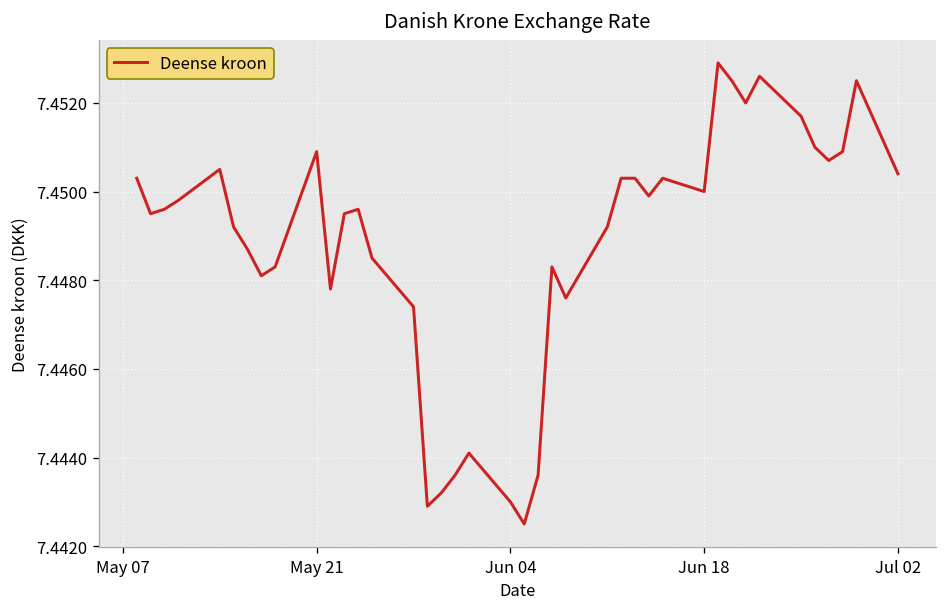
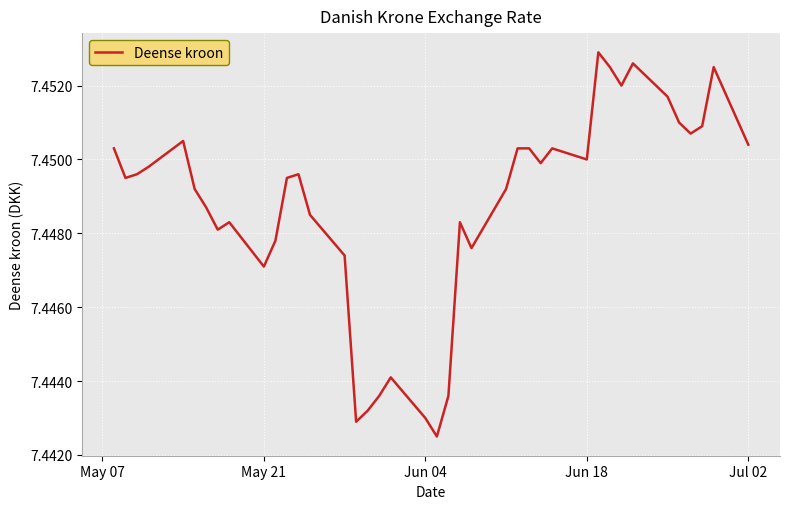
  {
-   "May 21": 7.4509,
+   "May 21": 7.4471,
    "Jun 04": 7.4430,
    "Jun 18": 7.4500,
    "Jul 02": 7.4504
  }
